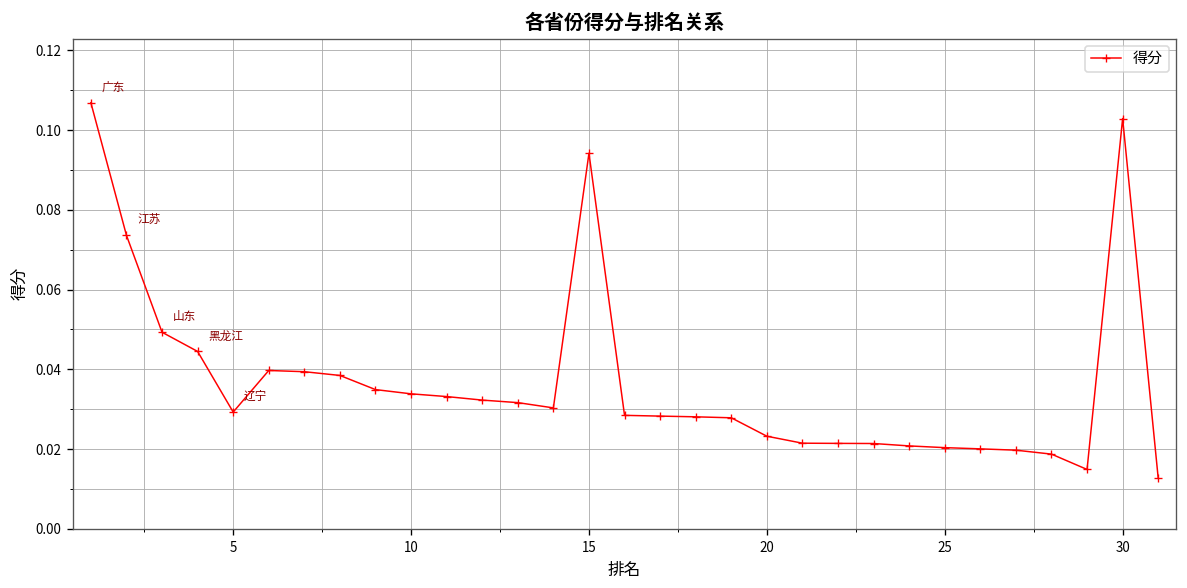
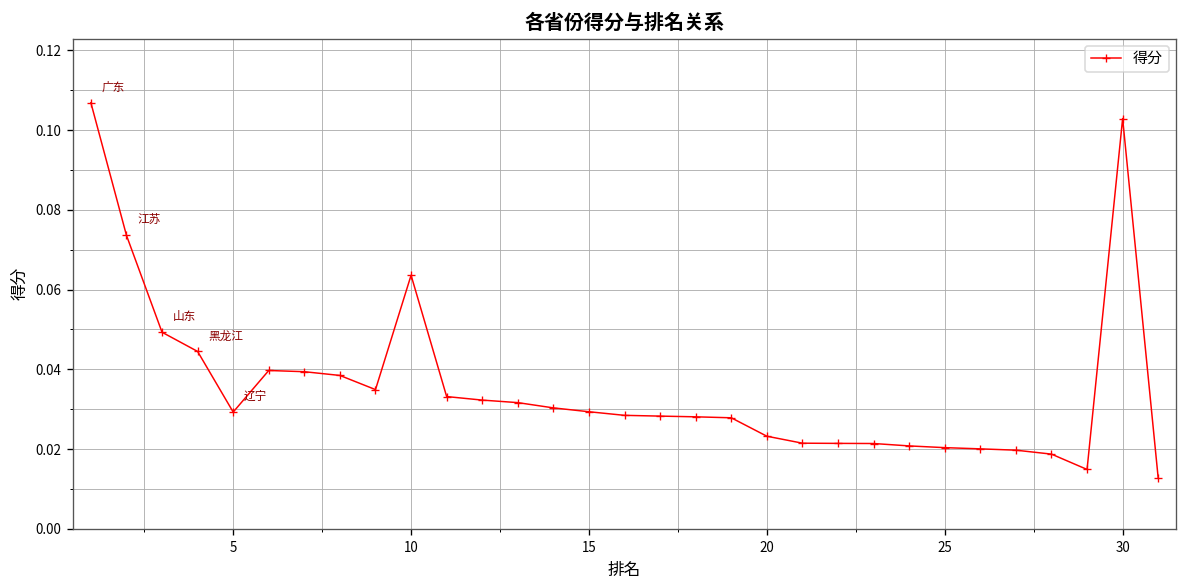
  {
    "5": 0.029,
-   "10": 0.034,
-   "15": 0.094,
+   "10": 0.064,
+   "15": 0.029,
    "20": 0.023,
    "25": 0.020,
    "30": 0.103
  }
